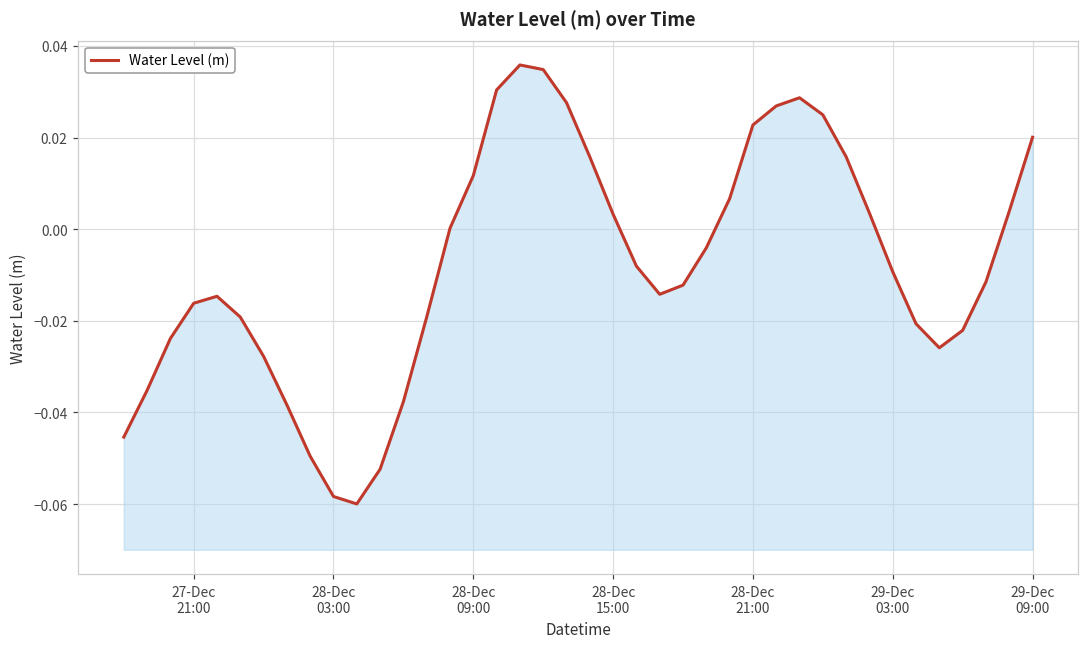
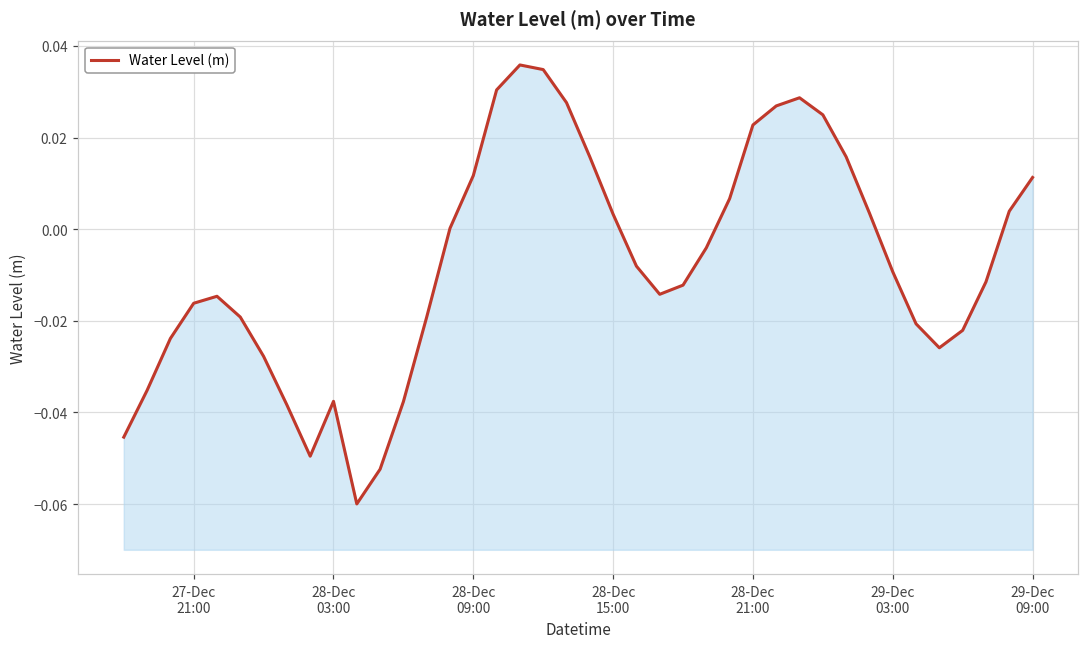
  {
    "27-Dec 21:00": -0.016,
-   "28-Dec 03:00": -0.058,
+   "28-Dec 03:00": -0.038,
    "28-Dec 09:00": 0.012,
    "28-Dec 15:00": 0.003,
    "28-Dec 21:00": 0.023,
    "29-Dec 03:00": -0.009,
-   "29-Dec 09:00": 0.020
+   "29-Dec 09:00": 0.011
  }
